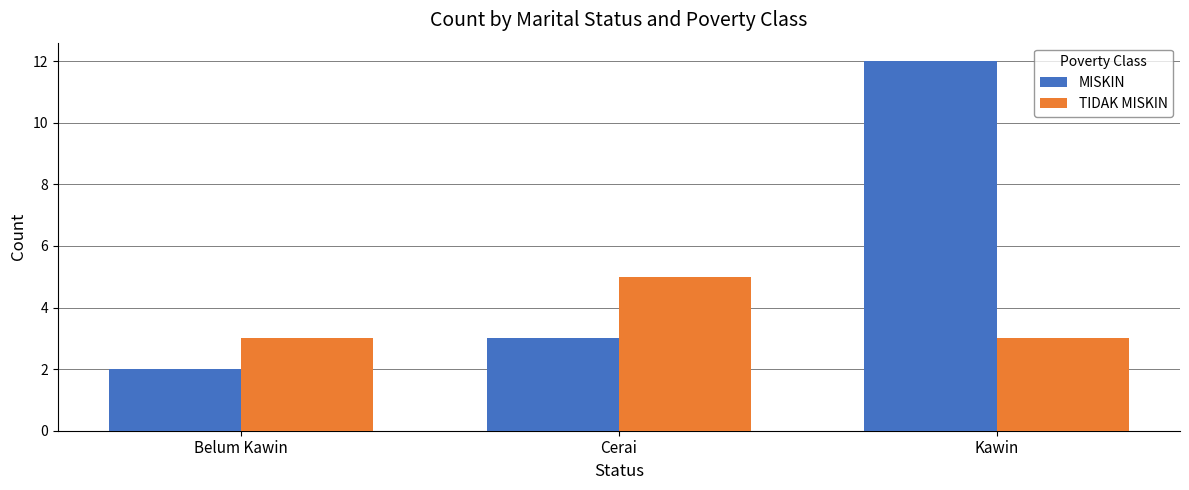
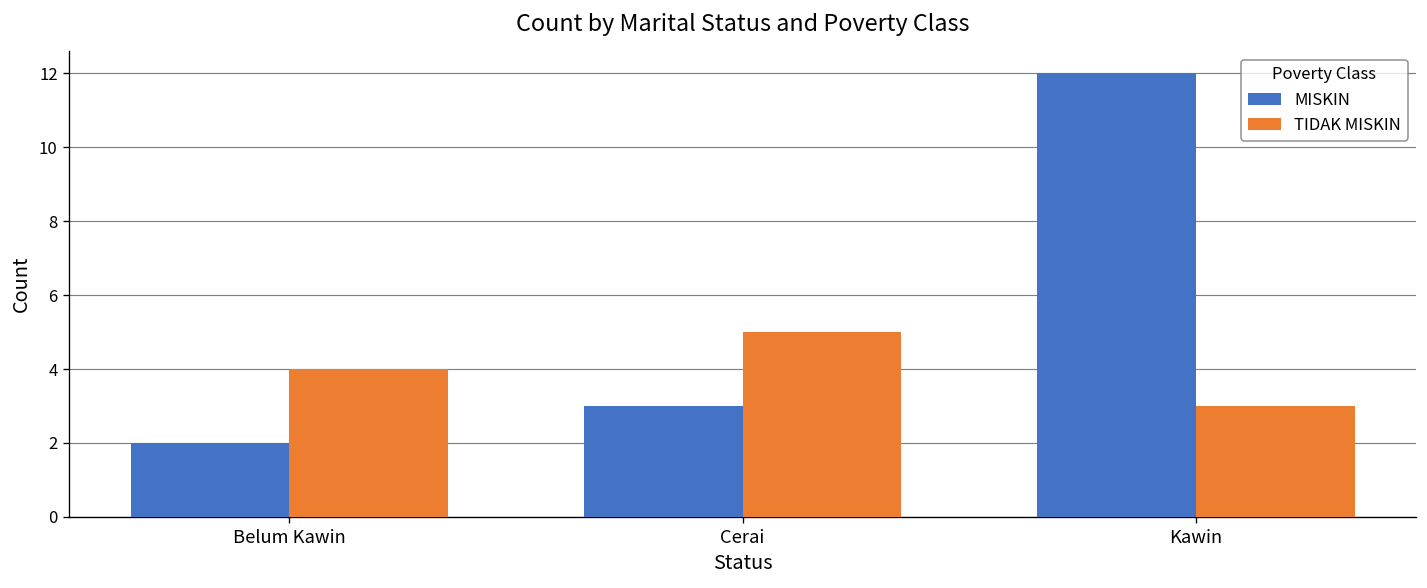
  {
    "MISKIN": {
      "Belum Kawin": 2,
      "Cerai": 3,
      "Kawin": 12
    },
    "TIDAK MISKIN": {
-     "Belum Kawin": 3,
+     "Belum Kawin": 4,
      "Cerai": 5,
      "Kawin": 3
    }
  }
